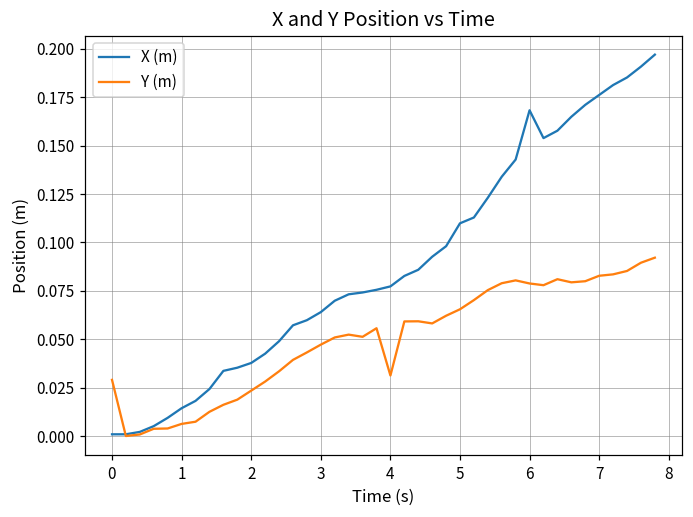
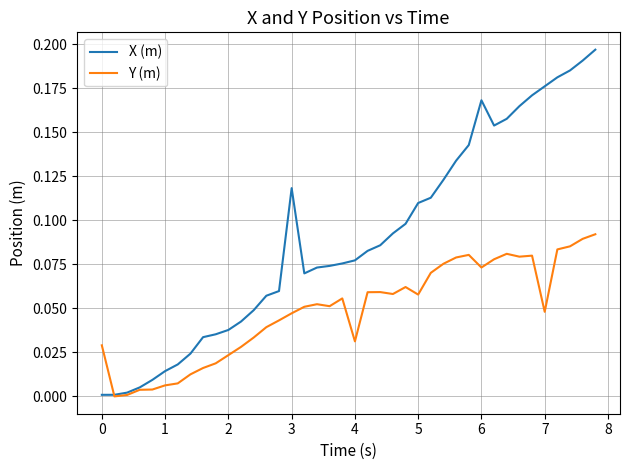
  {
    "X (m)": {
      "0": 0.001,
      "1": 0.014,
      "2": 0.038,
-     "3": 0.064,
+     "3": 0.118,
      "4": 0.077,
      "5": 0.110,
      "6": 0.168,
      "7": 0.176
    },
    "Y (m)": {
      "0": 0.029,
      "1": 0.006,
      "2": 0.023,
      "3": 0.047,
      "4": 0.031,
-     "5": 0.065,
-     "6": 0.079,
-     "7": 0.083
+     "5": 0.058,
+     "6": 0.073,
+     "7": 0.048
    }
  }
